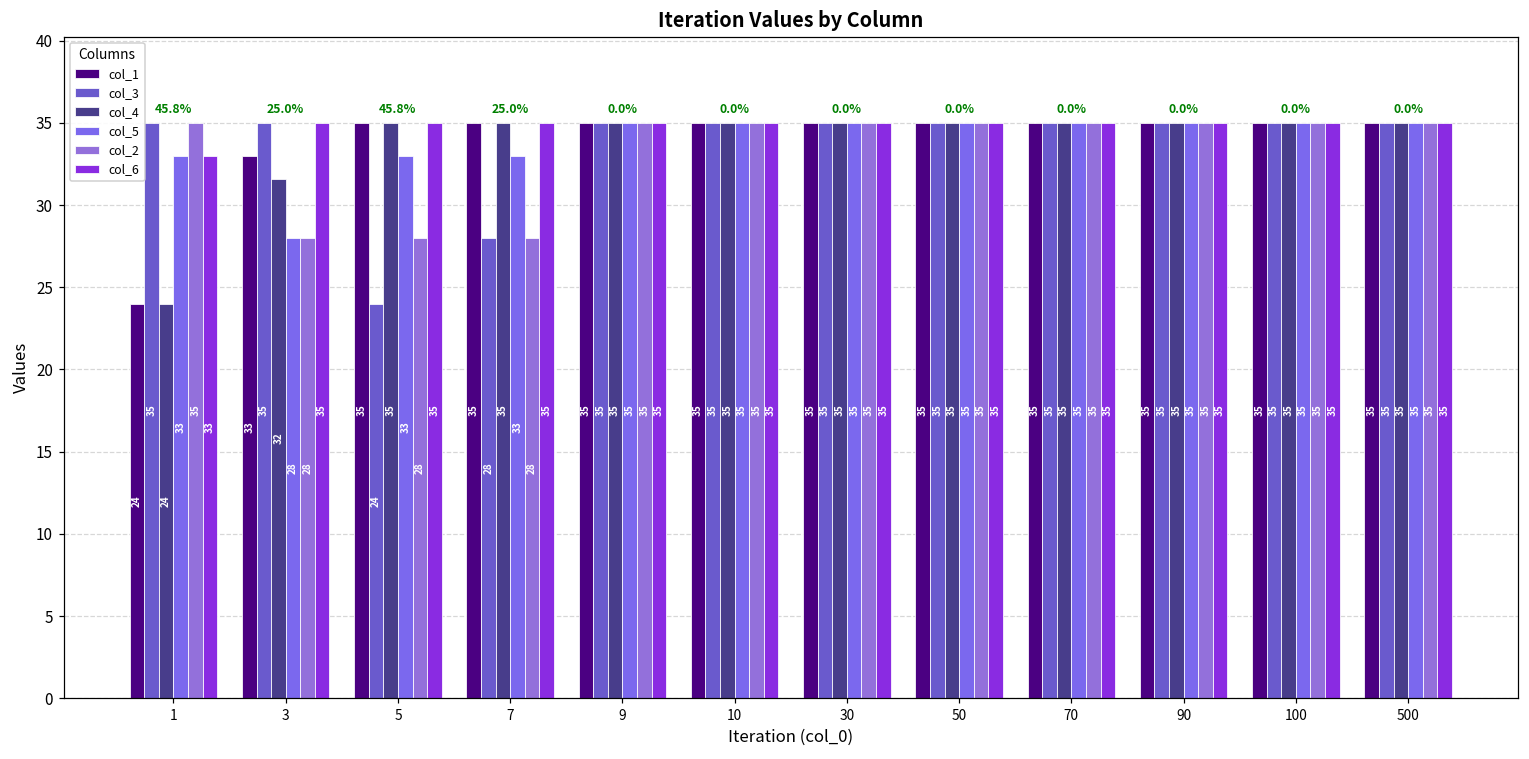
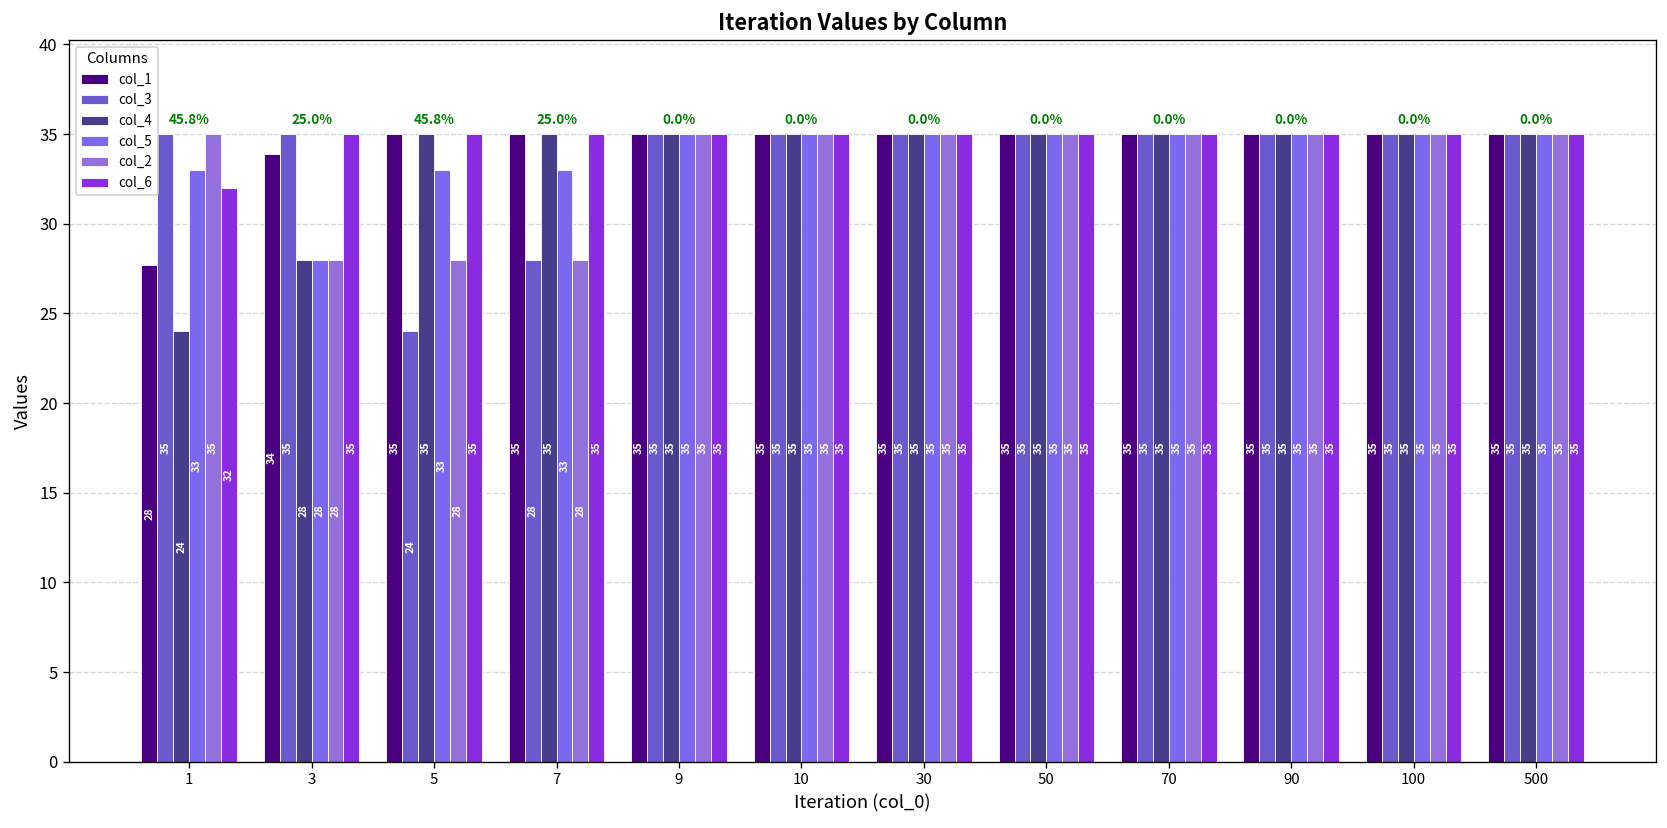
  {
    "col_1": {
-     "1": 24,
-     "3": 33,
+     "1": 28,
+     "3": 34,
      "5": 35,
      "7": 35,
      "9": 35,
      "10": 35,
      "30": 35,
      "50": 35,
      "70": 35,
      "90": 35,
      "100": 35,
      "500": 35
    },
    "col_4": {
      "1": 24,
-     "3": 32,
+     "3": 28,
      "5": 35,
      "7": 35,
      "9": 35,
      "10": 35,
      "30": 35,
      "50": 35,
      "70": 35,
      "90": 35,
      "100": 35,
      "500": 35
    },
    "col_6": {
-     "1": 33,
+     "1": 32,
      "3": 35,
      "5": 35,
      "7": 35,
      "9": 35,
      "10": 35,
      "30": 35,
      "50": 35,
      "70": 35,
      "90": 35,
      "100": 35,
      "500": 35
    }
  }
